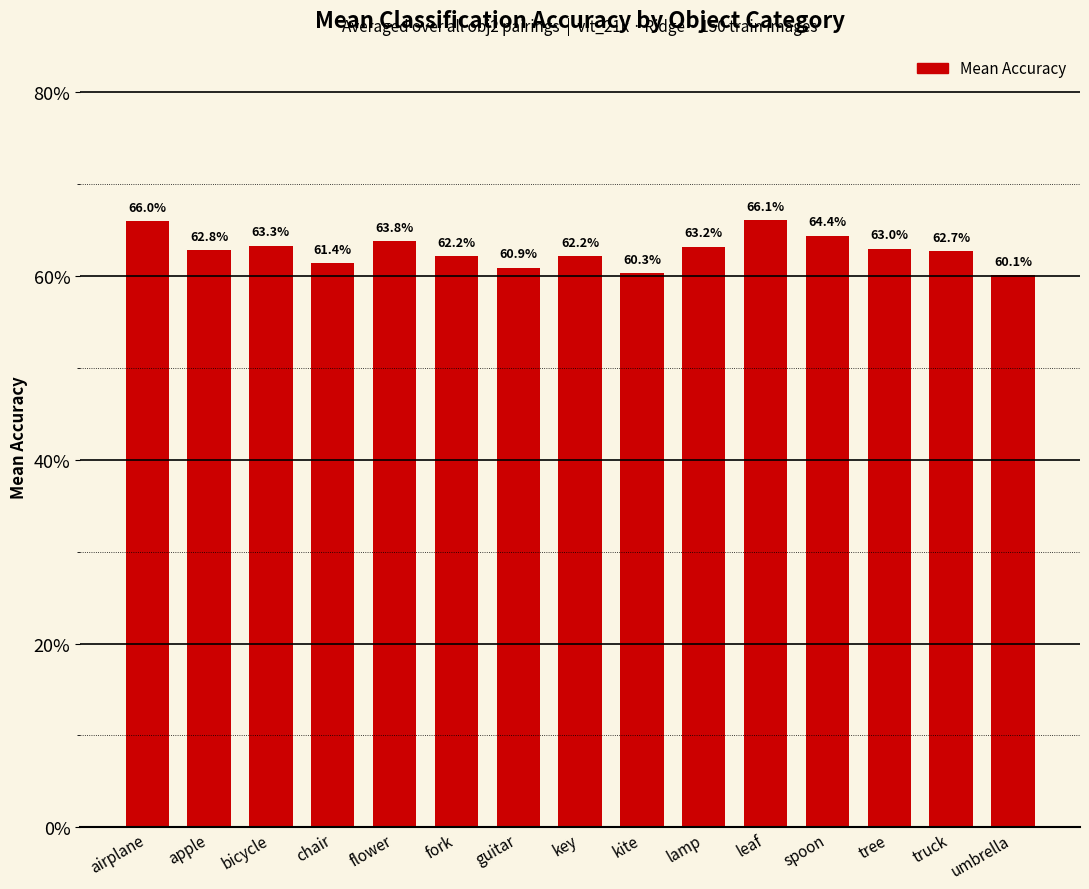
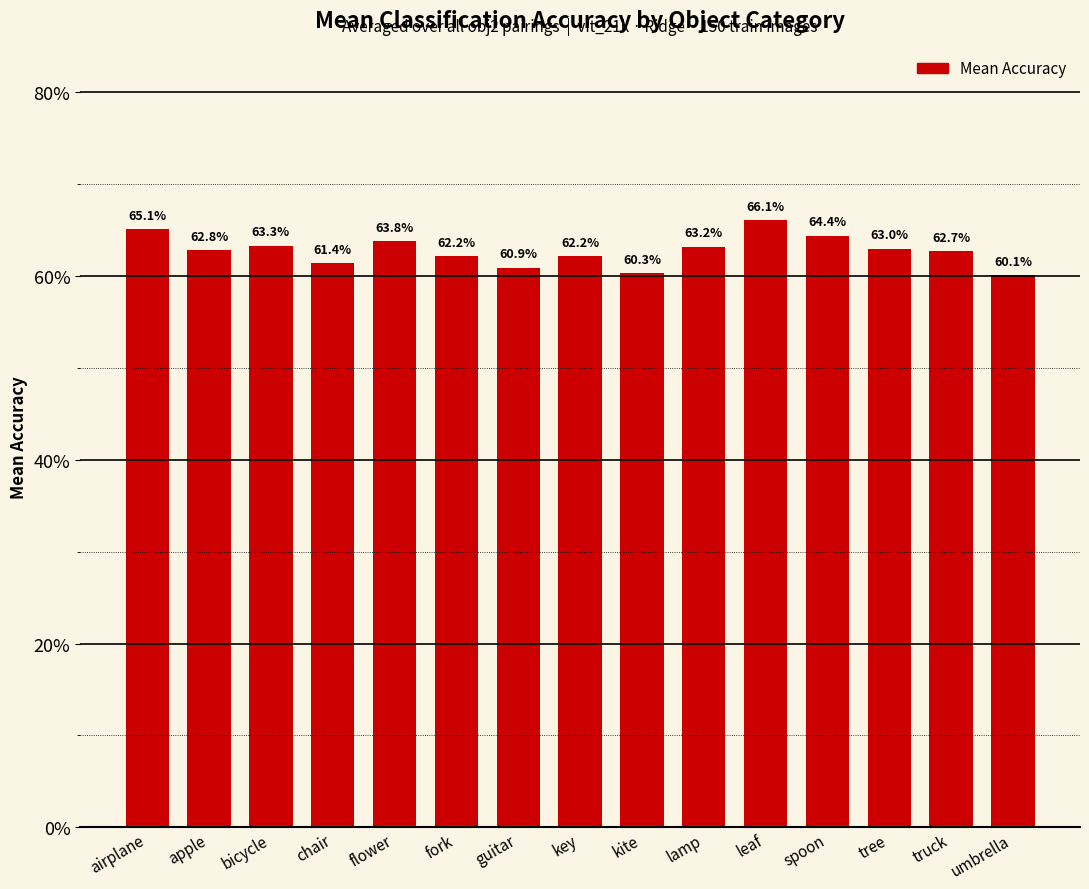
  {
-   "airplane": "66.0%",
+   "airplane": "65.1%",
    "apple": "62.8%",
    "bicycle": "63.3%",
    "chair": "61.4%",
    "flower": "63.8%",
    "fork": "62.2%",
    "guitar": "60.9%",
    "key": "62.2%",
    "kite": "60.3%",
    "lamp": "63.2%",
    "leaf": "66.1%",
    "spoon": "64.4%",
    "tree": "63.0%",
    "truck": "62.7%",
    "umbrella": "60.1%"
  }
